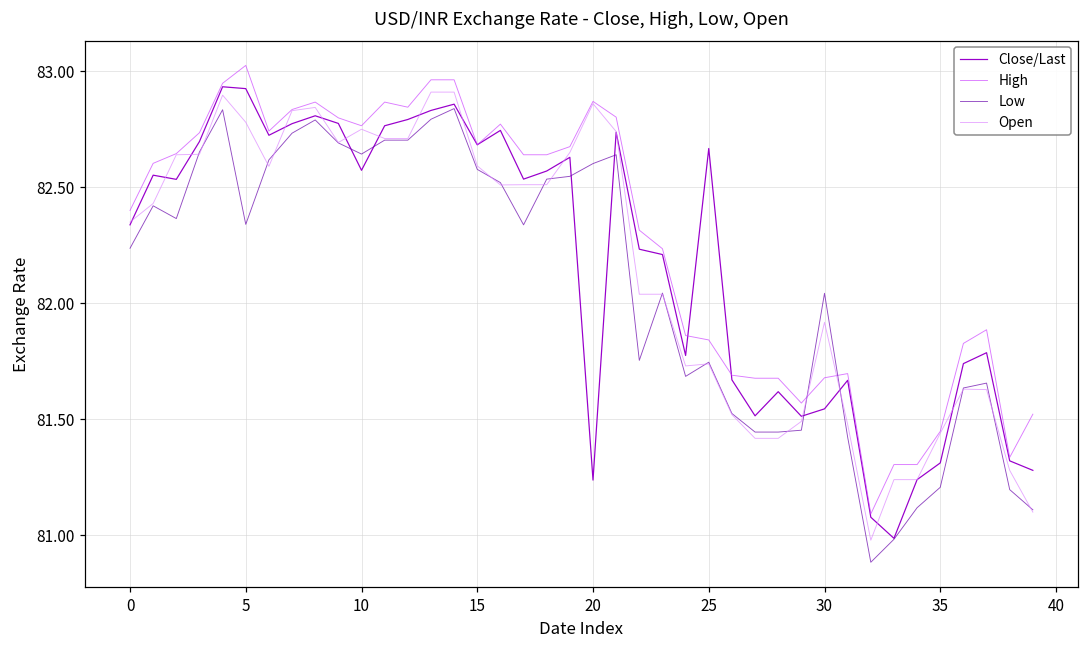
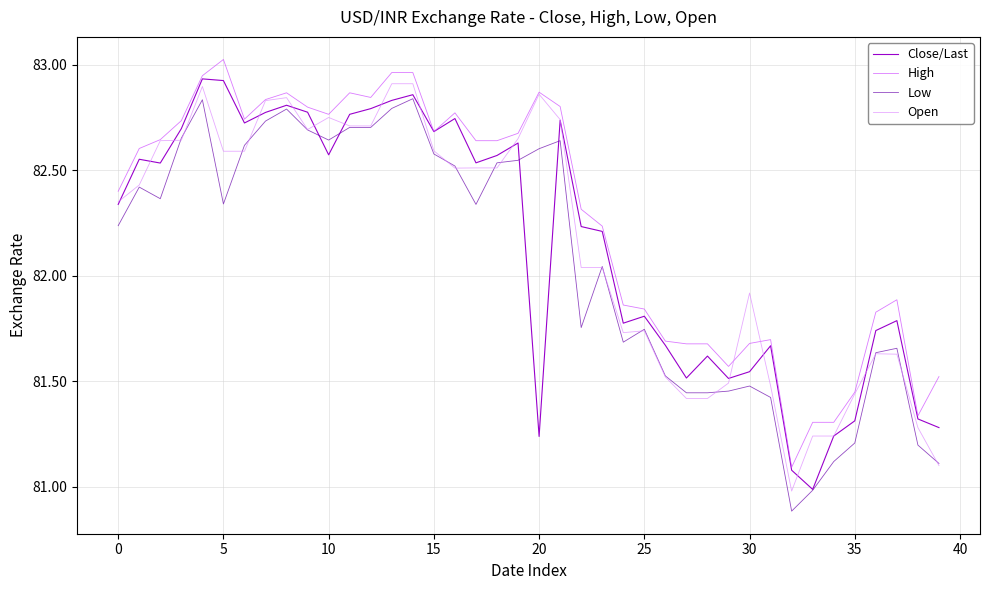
  {
    "Close/Last": {
      "5": 82.93,
      "10": 82.57,
      "20": 81.24,
-     "25": 82.67,
+     "25": 81.81,
      "30": 81.55,
      "35": 81.31
    },
    "High": {
      "0": 82.40,
      "5": 83.03,
      "10": 82.77,
      "25": 81.84,
      "30": 81.68
    },
    "Low": {
      "0": 82.24,
      "5": 82.34,
      "10": 82.64,
      "15": 82.58,
      "20": 82.60,
-     "30": 82.04,
+     "30": 81.48,
      "35": 81.21
    },
    "Open": {
-     "5": 82.78,
+     "5": 82.59,
      "10": 82.75,
      "15": 82.59,
      "30": 81.92
    }
  }
